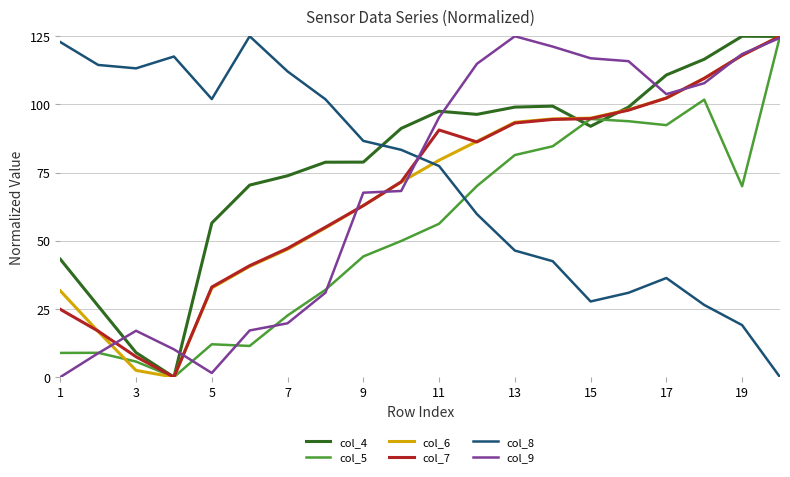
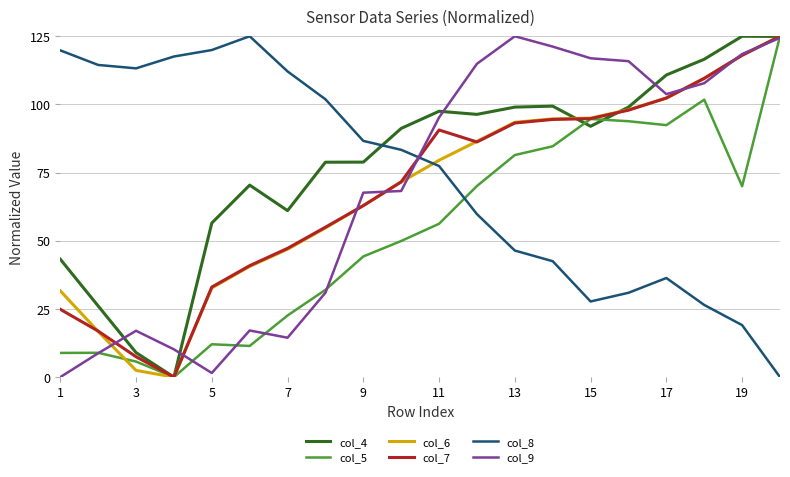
  {
    "col_4": {
      "1": 43,
      "3": 9,
      "5": 57,
-     "7": 74,
+     "7": 61,
      "9": 79,
      "11": 97,
      "13": 99,
      "15": 92,
      "17": 111,
      "19": 125
    },
    "col_5": {
      "1": 9,
      "3": 6,
      "5": 12,
      "7": 23,
      "9": 44,
      "11": 56,
      "13": 81,
      "17": 92,
      "19": 70
    },
    "col_6": {
      "1": 32,
      "3": 2,
      "11": 80
    },
    "col_7": {
      "1": 25,
      "3": 7,
      "11": 91
    },
    "col_8": {
-     "1": 123,
+     "1": 120,
      "3": 113,
-     "5": 102,
+     "5": 120,
      "7": 112,
      "9": 87,
      "11": 77,
      "13": 46,
      "15": 28,
      "17": 36,
      "19": 19
    },
    "col_9": {
      "1": 0,
      "3": 17,
      "5": 2,
-     "7": 20,
+     "7": 14,
      "9": 68,
      "11": 95,
      "13": 125,
      "15": 117,
      "17": 104
    }
  }
